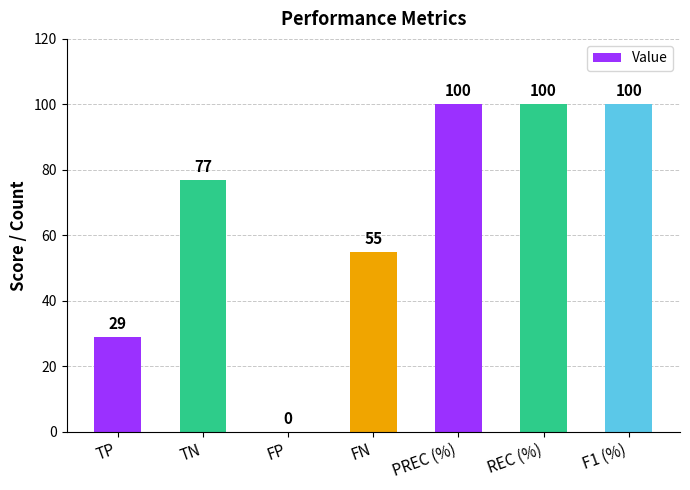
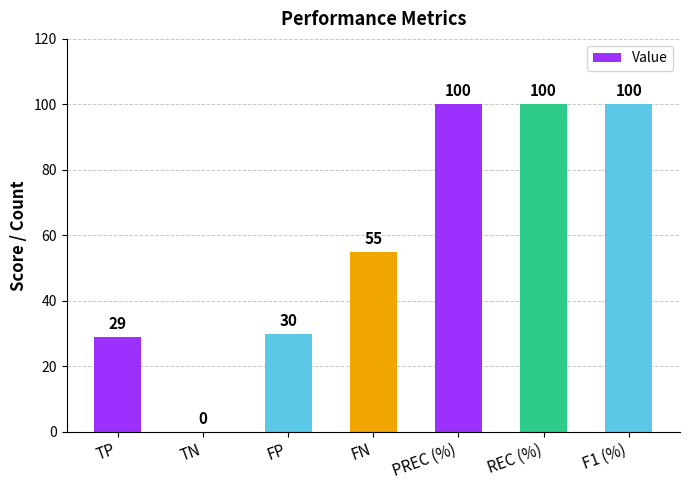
  {
    "TP": 29,
-   "TN": 77,
-   "FP": 0,
+   "TN": 0,
+   "FP": 30,
    "FN": 55,
    "PREC (%)": 100,
    "REC (%)": 100,
    "F1 (%)": 100
  }
